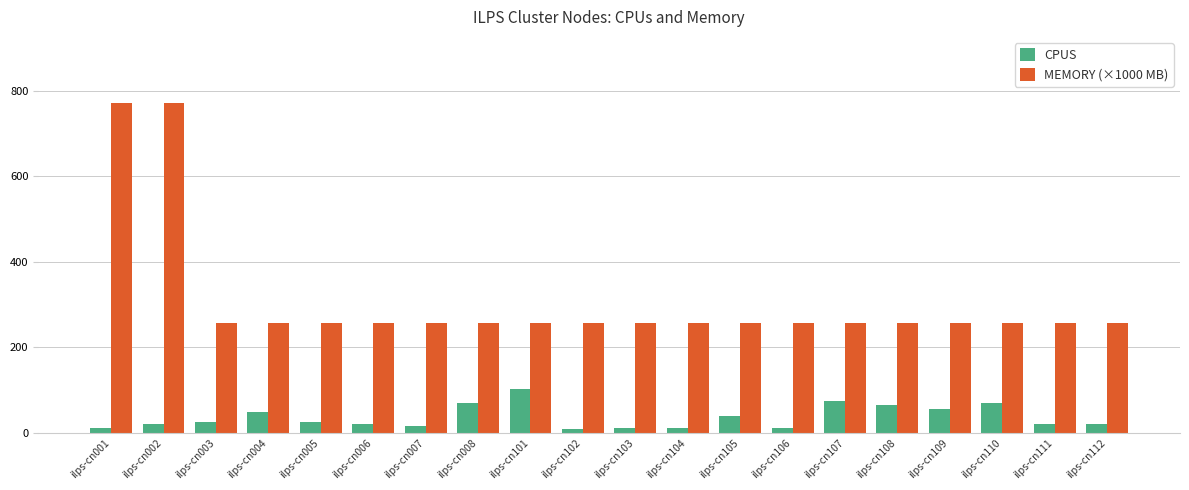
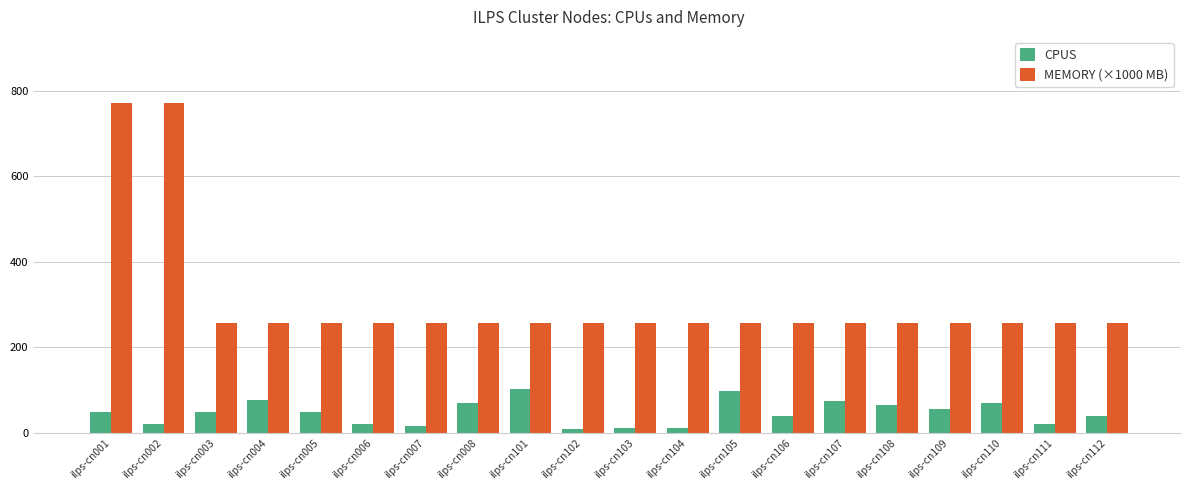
  {
    "CPUS": {
-     "ilps-cn001": 10,
+     "ilps-cn001": 50,
      "ilps-cn002": 20,
-     "ilps-cn003": 30,
-     "ilps-cn004": 50,
-     "ilps-cn005": 30,
+     "ilps-cn003": 50,
+     "ilps-cn004": 80,
+     "ilps-cn005": 50,
      "ilps-cn006": 20,
      "ilps-cn007": 20,
      "ilps-cn008": 70,
      "ilps-cn101": 100,
      "ilps-cn102": 10,
      "ilps-cn103": 10,
      "ilps-cn104": 10,
-     "ilps-cn105": 40,
-     "ilps-cn106": 10,
+     "ilps-cn105": 100,
+     "ilps-cn106": 40,
      "ilps-cn107": 80,
      "ilps-cn108": 70,
      "ilps-cn109": 60,
      "ilps-cn110": 70,
      "ilps-cn111": 20,
-     "ilps-cn112": 20
+     "ilps-cn112": 40
    },
    "MEMORY (×1000 MB)": {
      "ilps-cn001": 770,
      "ilps-cn002": 770,
      "ilps-cn003": 260,
      "ilps-cn004": 260,
      "ilps-cn005": 260,
      "ilps-cn006": 260,
      "ilps-cn007": 260,
      "ilps-cn008": 260,
      "ilps-cn101": 260,
      "ilps-cn102": 260,
      "ilps-cn103": 260,
      "ilps-cn104": 260,
      "ilps-cn105": 260,
      "ilps-cn106": 260,
      "ilps-cn107": 260,
      "ilps-cn108": 260,
      "ilps-cn109": 260,
      "ilps-cn110": 260,
      "ilps-cn111": 260,
      "ilps-cn112": 260
    }
  }
